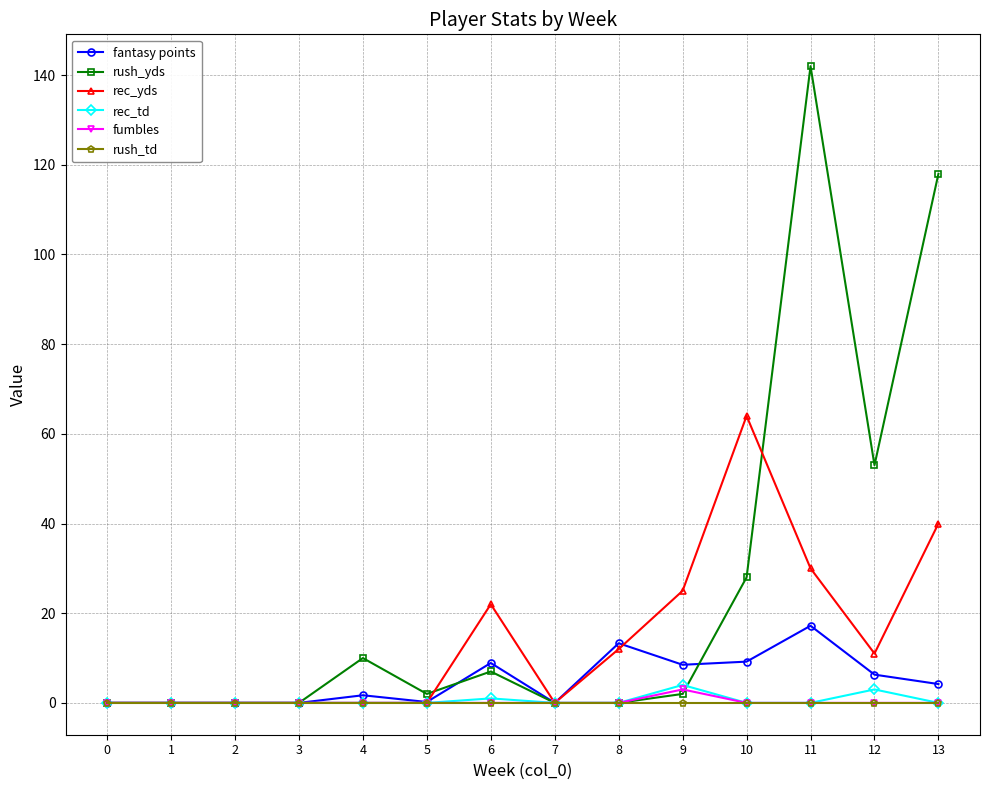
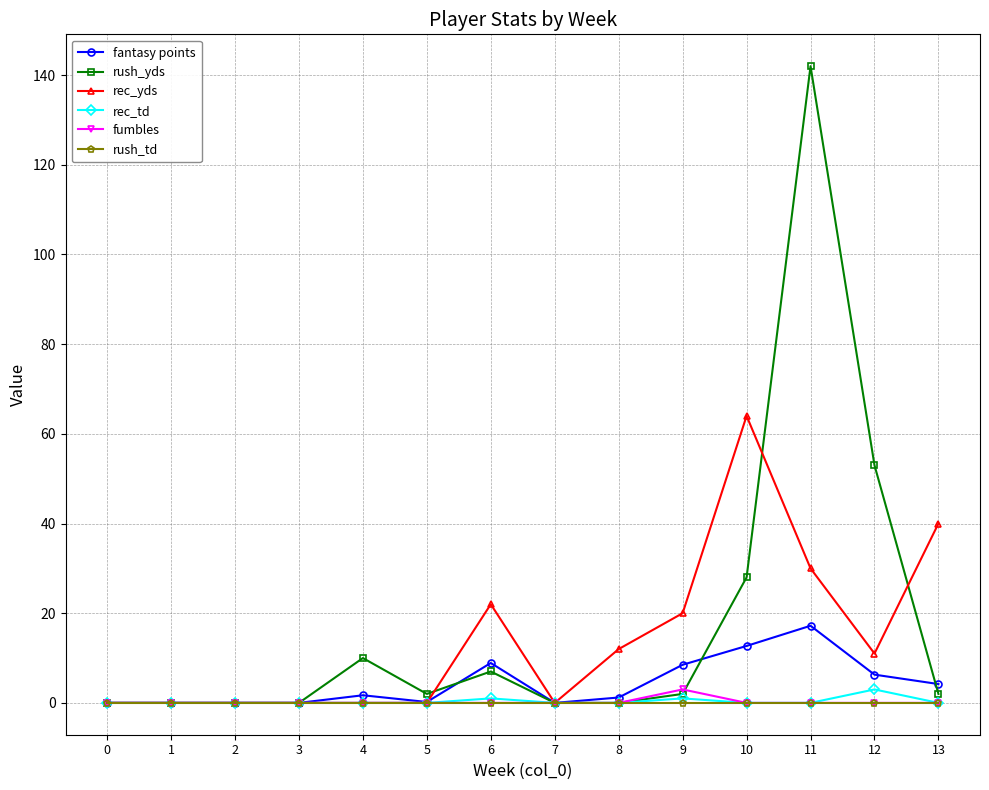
  {
    "fantasy points": {
      "4": 2,
      "6": 9,
-     "8": 13,
+     "8": 1,
      "9": 9,
-     "10": 9,
+     "10": 13,
      "11": 17,
      "12": 6,
      "13": 4
    },
    "rush_yds": {
      "4": 10,
      "5": 2,
      "6": 7,
      "9": 2,
      "10": 28,
      "11": 142,
      "12": 53,
-     "13": 118
+     "13": 2
    },
    "rec_yds": {
      "6": 22,
      "8": 12,
-     "9": 25,
+     "9": 20,
      "10": 64,
      "11": 30,
      "12": 11,
      "13": 40
    },
    "rec_td": {
      "6": 1,
-     "9": 4,
+     "9": 1,
      "12": 3
    },
    "fumbles": {
      "9": 3
    },
    "rush_td": {
      "9": 0
    }
  }
